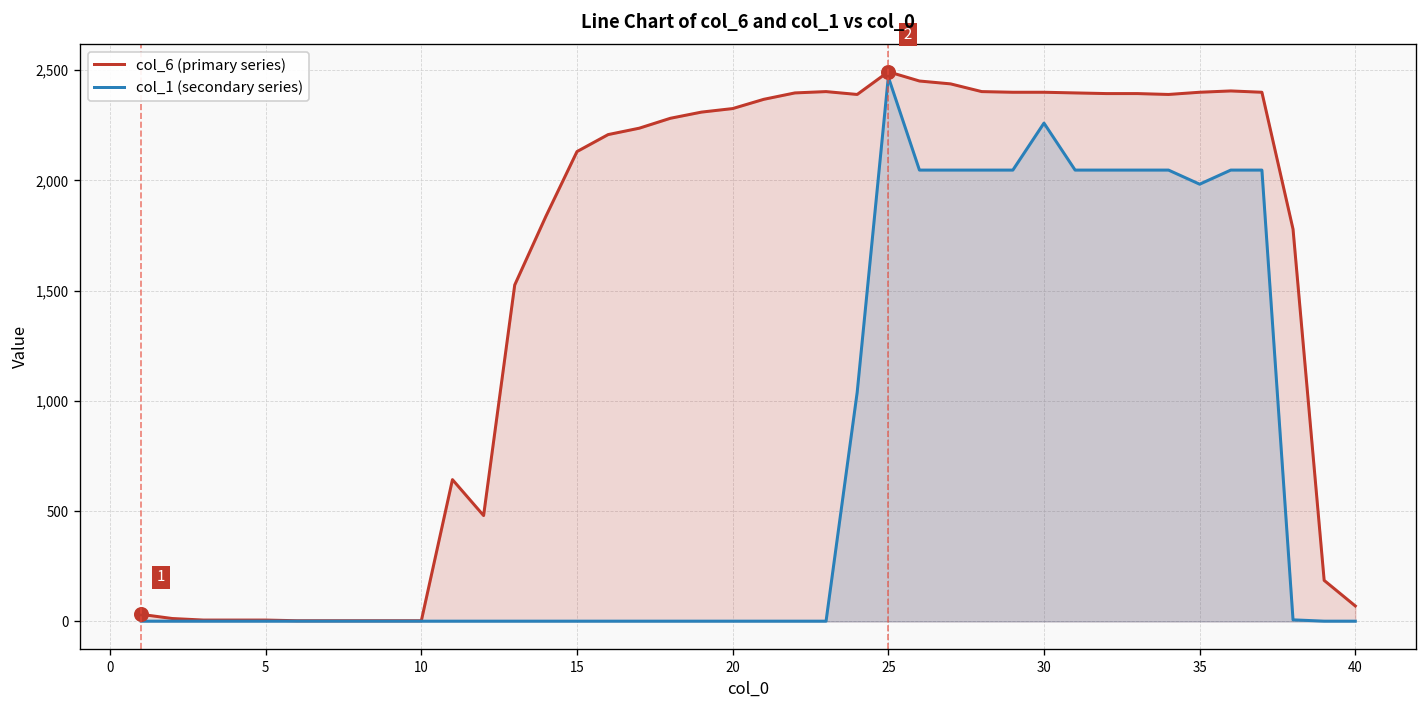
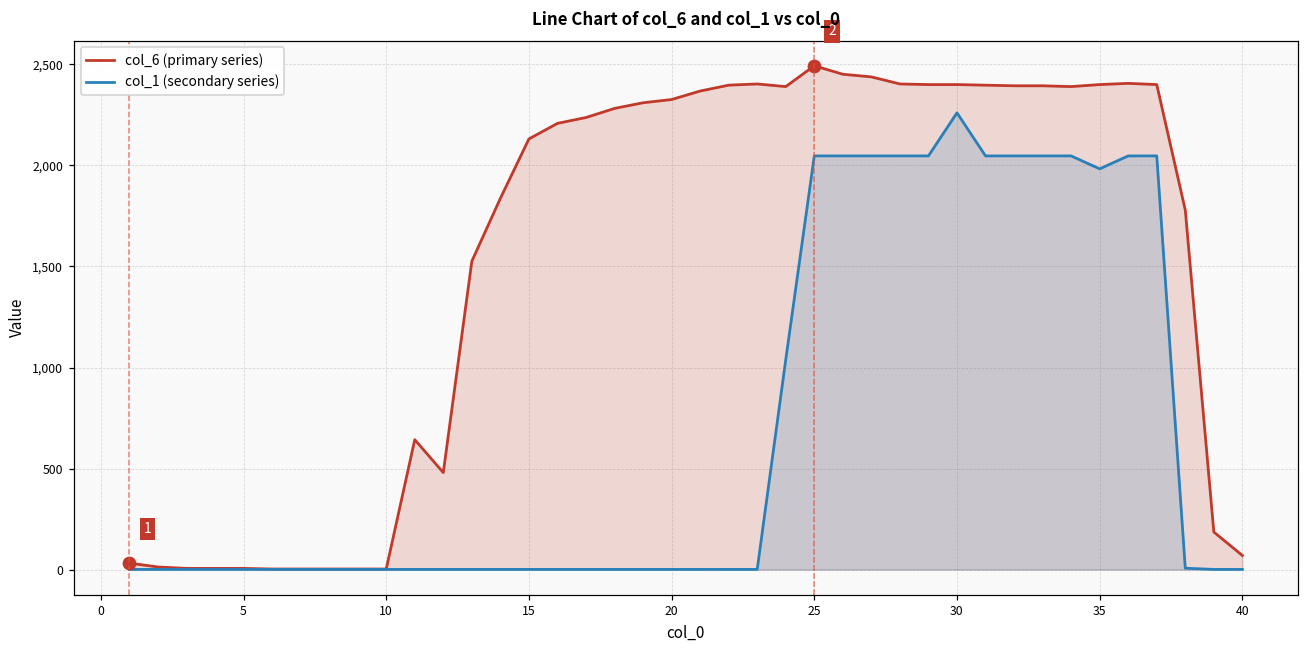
  {
    "col_1 (secondary series)": {
      "15": "0",
      "20": "0",
-     "25": "2,470",
+     "25": "2,050",
      "30": "2,260",
      "35": "1,980",
      "40": "0"
    }
  }
